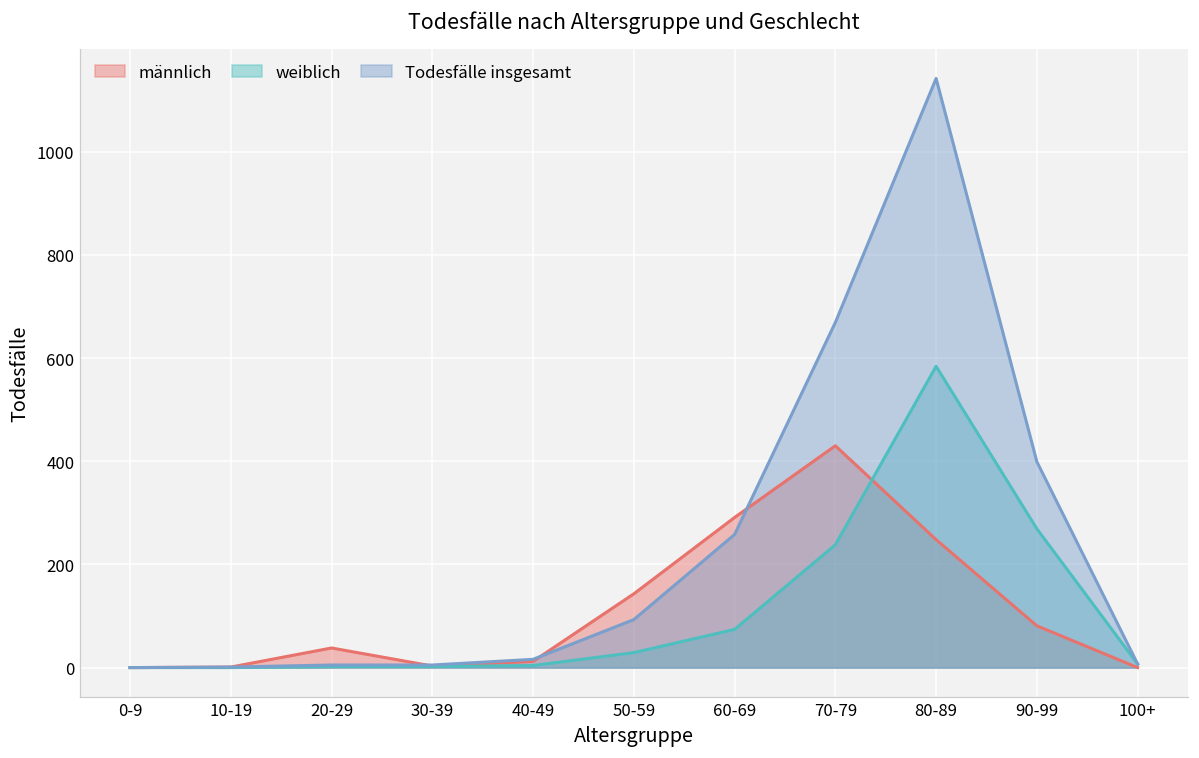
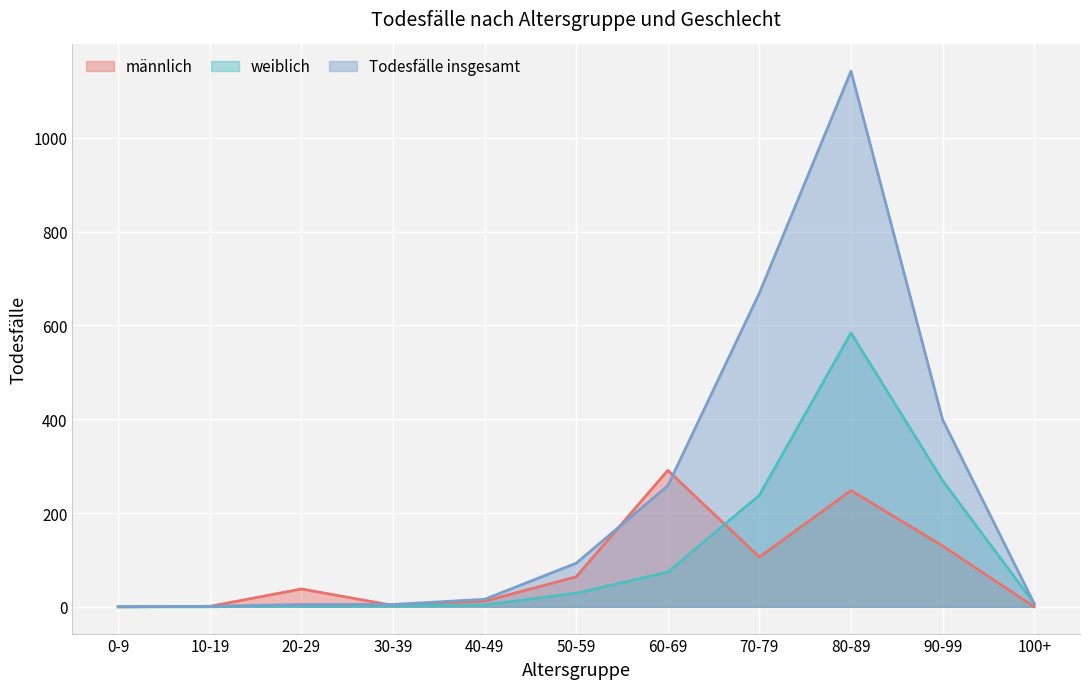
  {
    "männlich": {
      "20-29": 40,
-     "50-59": 140,
+     "50-59": 60,
      "60-69": 290,
-     "70-79": 430,
+     "70-79": 110,
      "80-89": 250,
-     "90-99": 80,
+     "90-99": 130,
      "100+": 0
    }
  }
